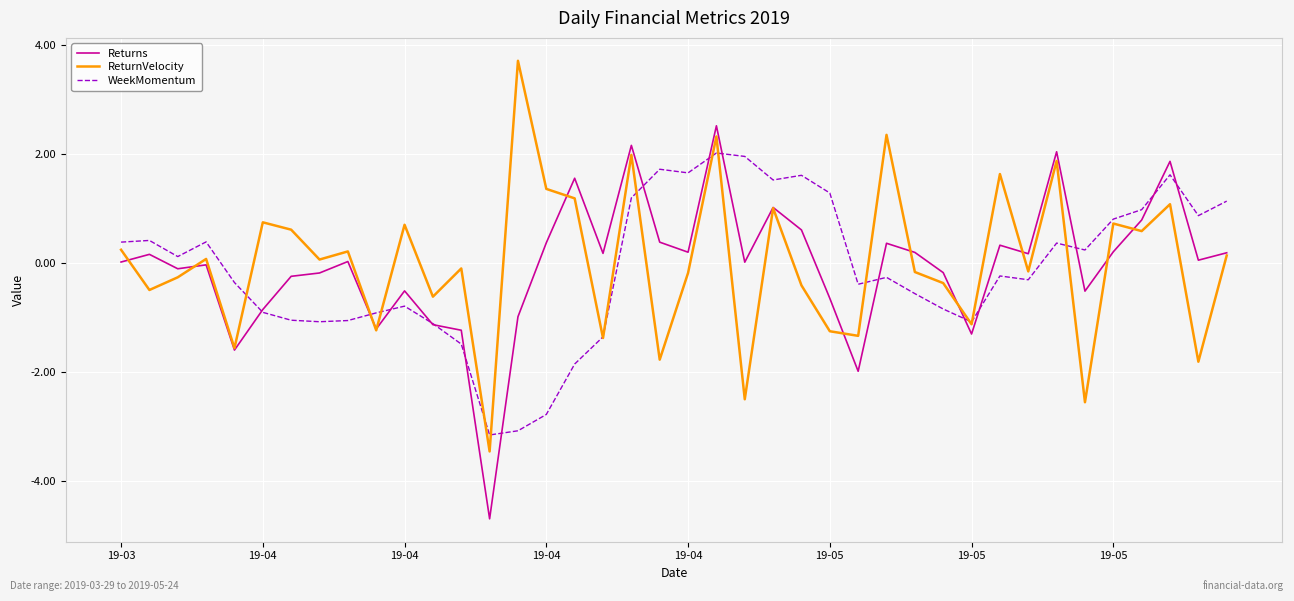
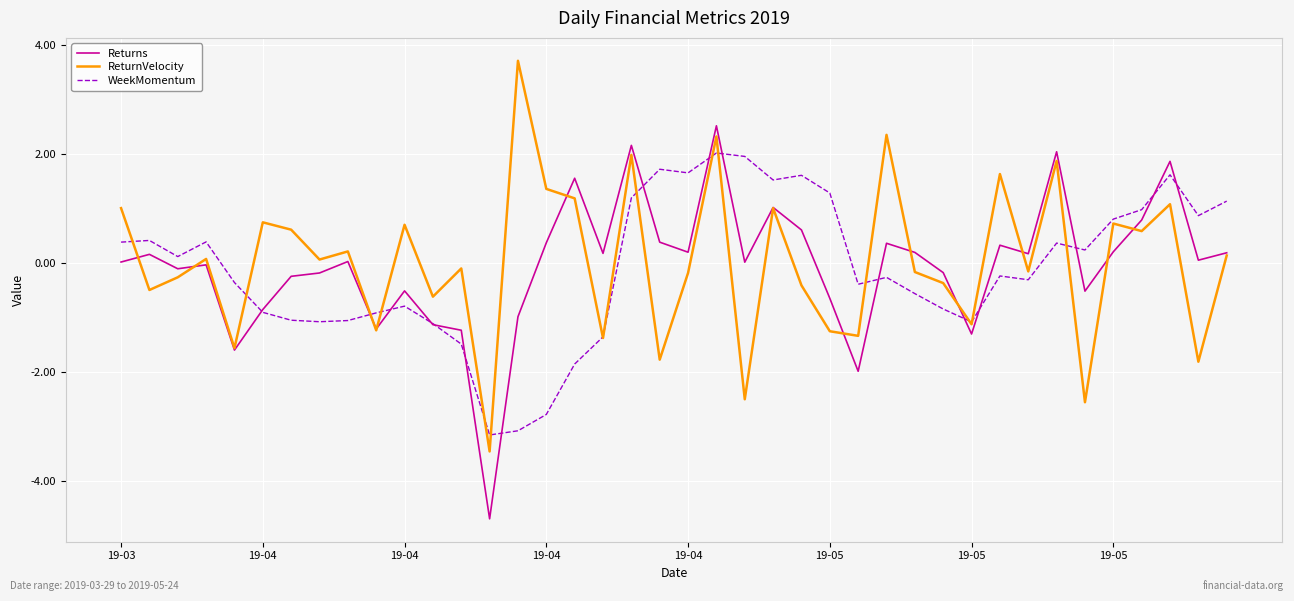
  {
    "Returns": {
      "19-03": 0.0
    },
    "ReturnVelocity": {
-     "19-03": 0.2
+     "19-03": 1.0
    },
    "WeekMomentum": {
      "19-03": 0.4
    }
  }
